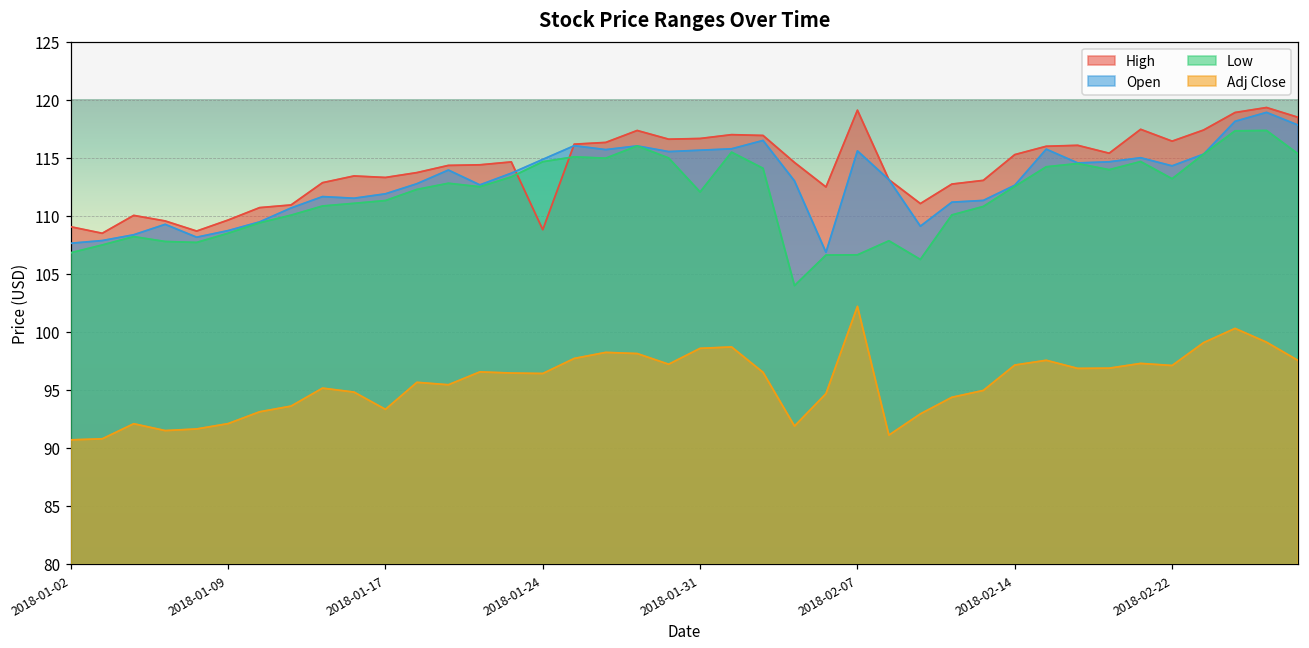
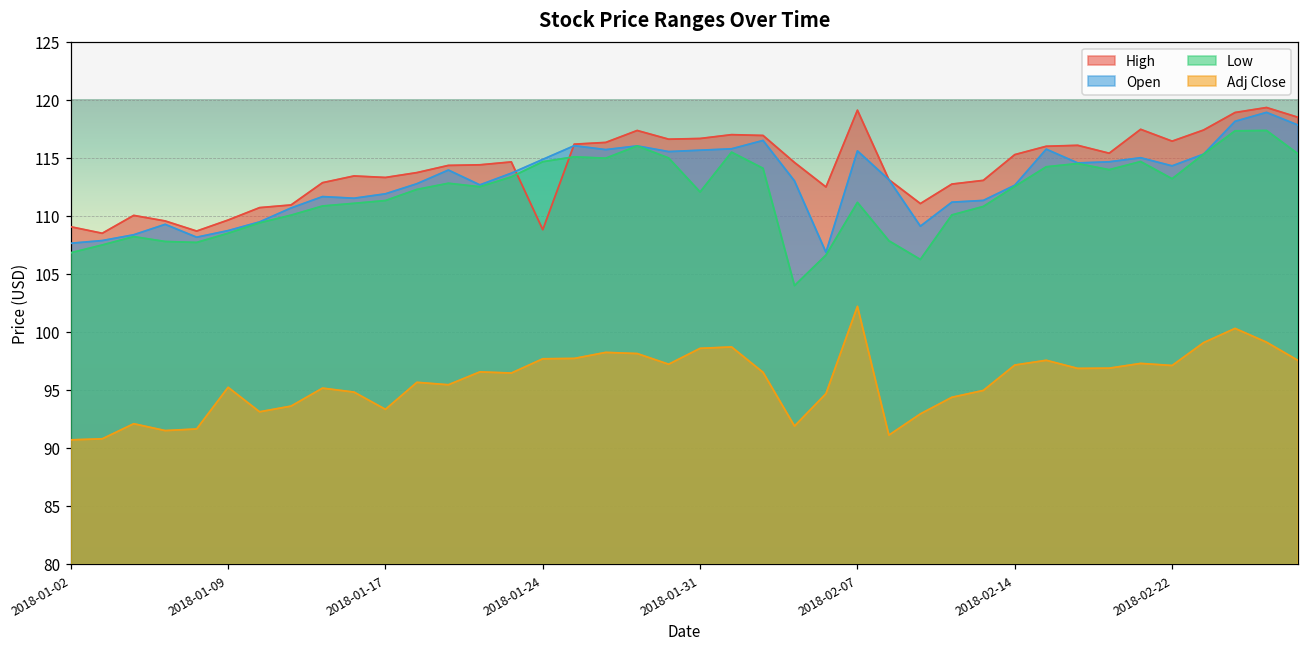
  {
    "High": {
      "2018-01-02": 109.1,
      "2018-01-09": 109.6,
      "2018-01-17": 113.3,
      "2018-01-24": 108.8,
      "2018-01-31": 116.7,
      "2018-02-07": 119.1,
      "2018-02-14": 115.3,
      "2018-02-22": 116.4
    },
    "Open": {
      "2018-01-02": 107.6,
      "2018-01-17": 111.9,
      "2018-01-31": 115.7,
      "2018-02-07": 115.6,
      "2018-02-22": 114.3
    },
    "Low": {
      "2018-01-02": 106.8,
      "2018-01-17": 111.3,
      "2018-01-31": 112.1,
-     "2018-02-07": 106.6,
+     "2018-02-07": 111.2,
      "2018-02-22": 113.2
    },
    "Adj Close": {
      "2018-01-02": 90.7,
-     "2018-01-09": 92.1,
+     "2018-01-09": 95.2,
      "2018-01-17": 93.3,
-     "2018-01-24": 96.4,
+     "2018-01-24": 97.7,
      "2018-01-31": 98.6,
      "2018-02-07": 102.2,
      "2018-02-14": 97.1,
      "2018-02-22": 97.1
    }
  }
